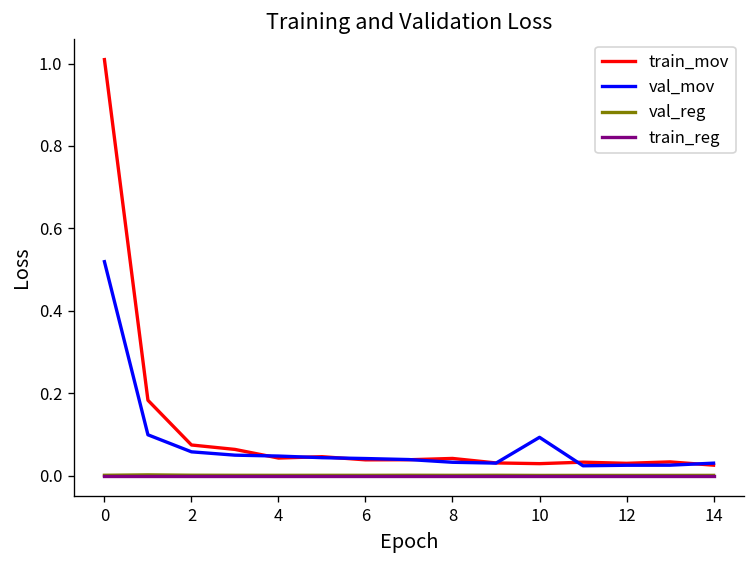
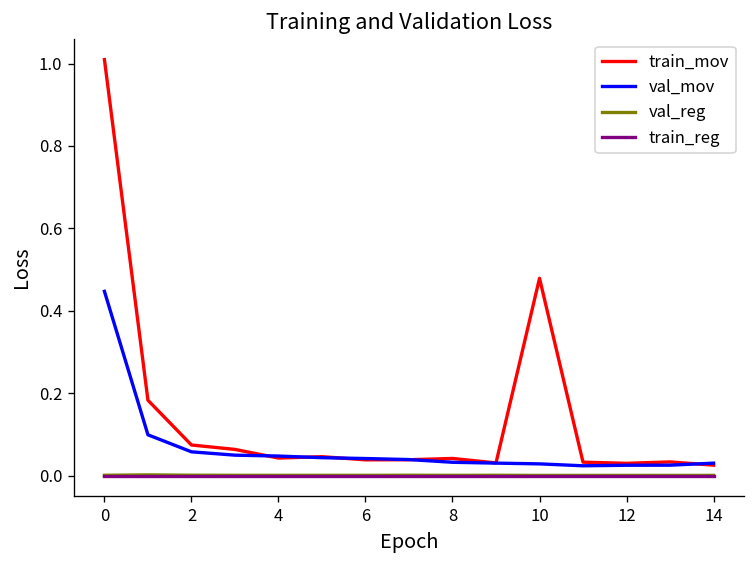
  {
    "train_mov": {
      "0": 1.01,
      "2": 0.07,
      "8": 0.04,
-     "10": 0.03
+     "10": 0.48
    },
    "val_mov": {
-     "0": 0.52,
+     "0": 0.45,
      "2": 0.06,
      "8": 0.03,
-     "10": 0.09
+     "10": 0.03
    },
    "train_reg": {
      "0": 0.00,
      "2": 0.00,
      "4": 0.00,
      "6": 0.00,
      "8": 0.00,
      "10": 0.00,
      "12": 0.00,
      "14": 0.00
    }
  }
